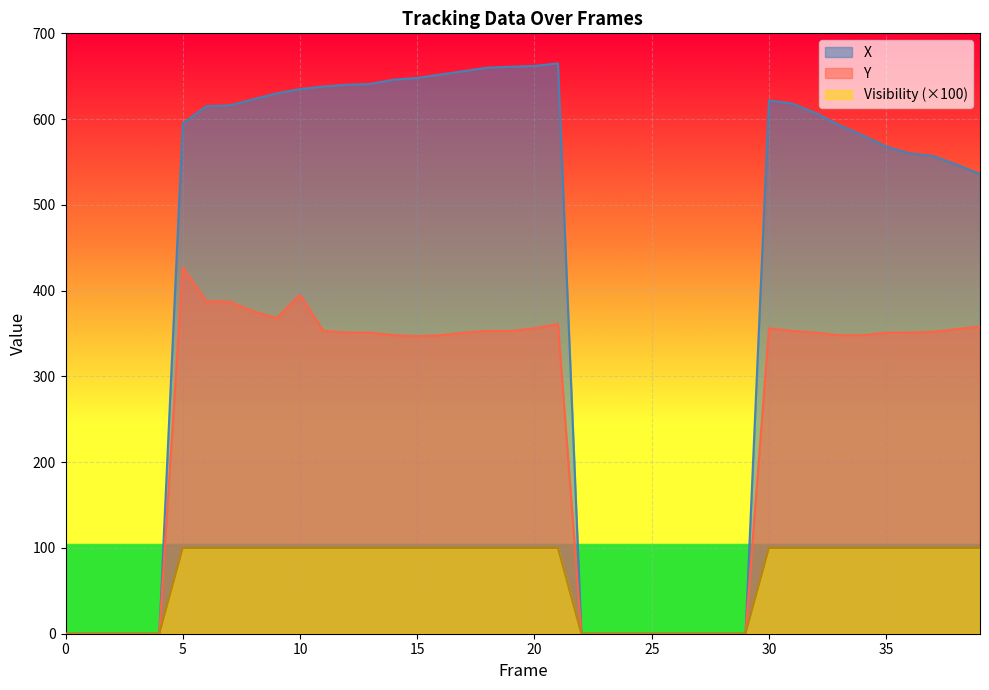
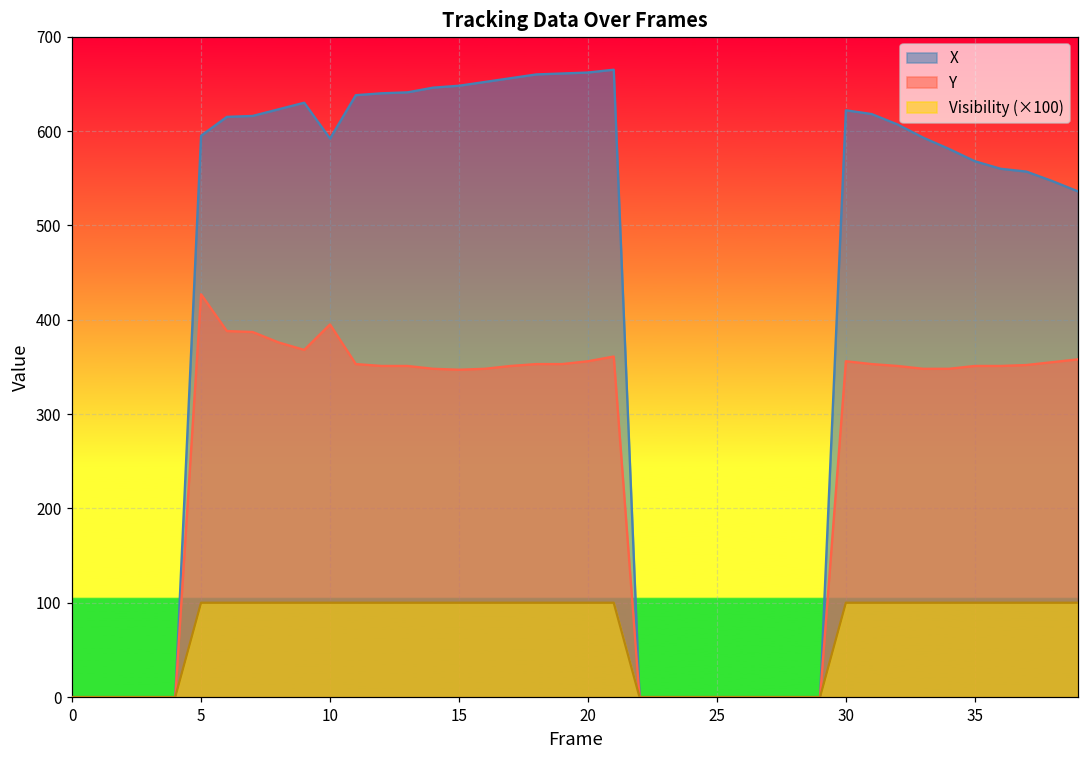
  {
    "X": {
      "5": 600,
-     "10": 640,
+     "10": 590,
      "15": 650,
      "20": 660,
      "30": 620,
      "35": 570
    },
    "Y": {
      "5": 430,
      "10": 400,
      "15": 350,
      "20": 360,
      "30": 360,
      "35": 350
    },
    "Visibility (×100)": {
      "5": 100,
      "10": 100,
      "15": 100,
      "20": 100,
      "30": 100,
      "35": 100
    }
  }
